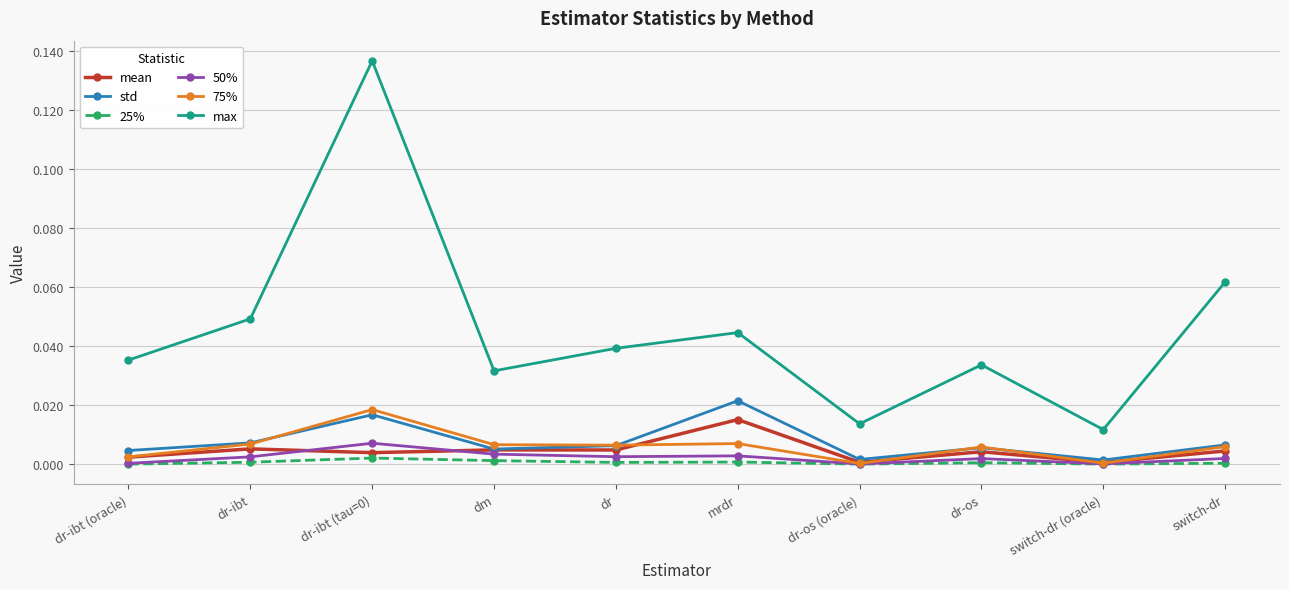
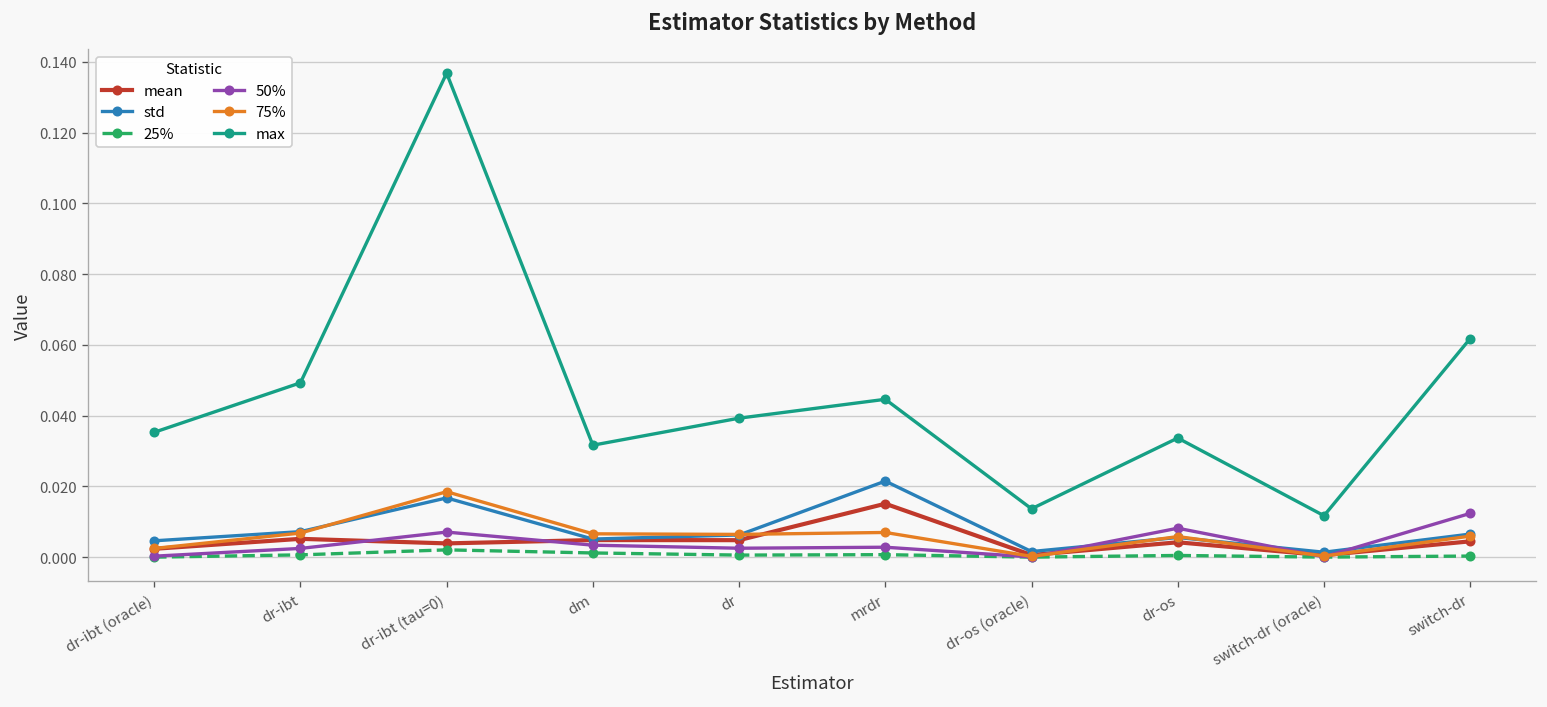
  {
    "mean": {
      "dr-ibt": 0.005,
      "dr-ibt (tau=0)": 0.004,
      "dr": 0.005,
      "mrdr": 0.015,
      "dr-os": 0.004,
      "switch-dr": 0.004
    },
    "std": {
      "dr-ibt (oracle)": 0.005,
      "dr-ibt (tau=0)": 0.017,
      "mrdr": 0.021,
      "dr-os (oracle)": 0.002
    },
    "50%": {
      "dr-ibt": 0.002,
      "dr-ibt (tau=0)": 0.007,
      "dm": 0.003,
      "dr": 0.003,
      "mrdr": 0.003,
-     "dr-os": 0.002,
-     "switch-dr": 0.002
+     "dr-os": 0.008,
+     "switch-dr": 0.012
    },
    "75%": {
      "dr-ibt (tau=0)": 0.019,
      "dm": 0.007,
      "mrdr": 0.007
    }
  }
